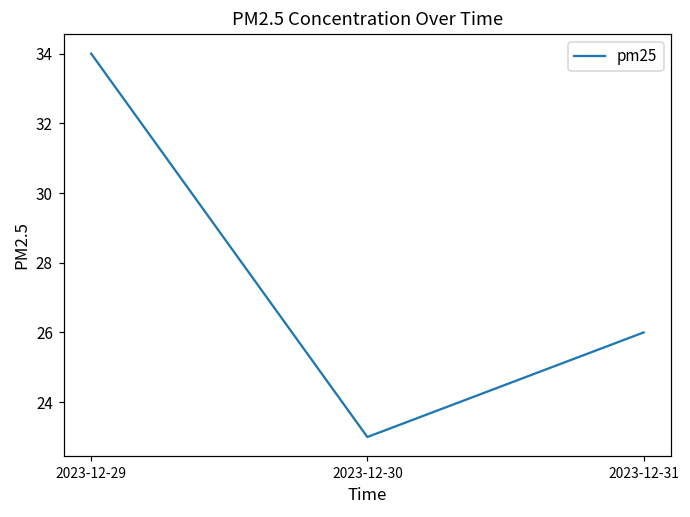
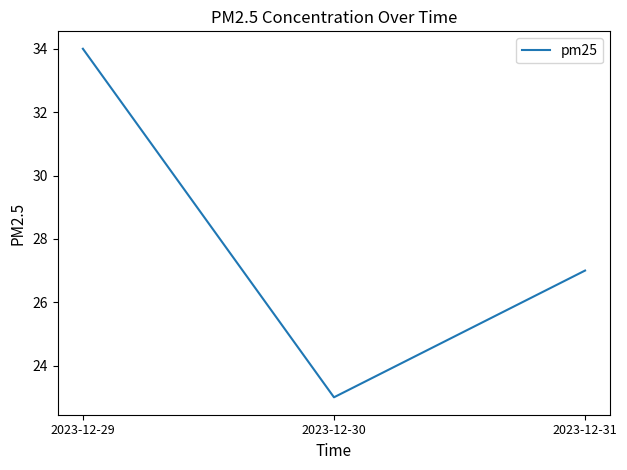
  {
    "2023-12-29": 34,
    "2023-12-30": 23,
-   "2023-12-31": 26
+   "2023-12-31": 27
  }
